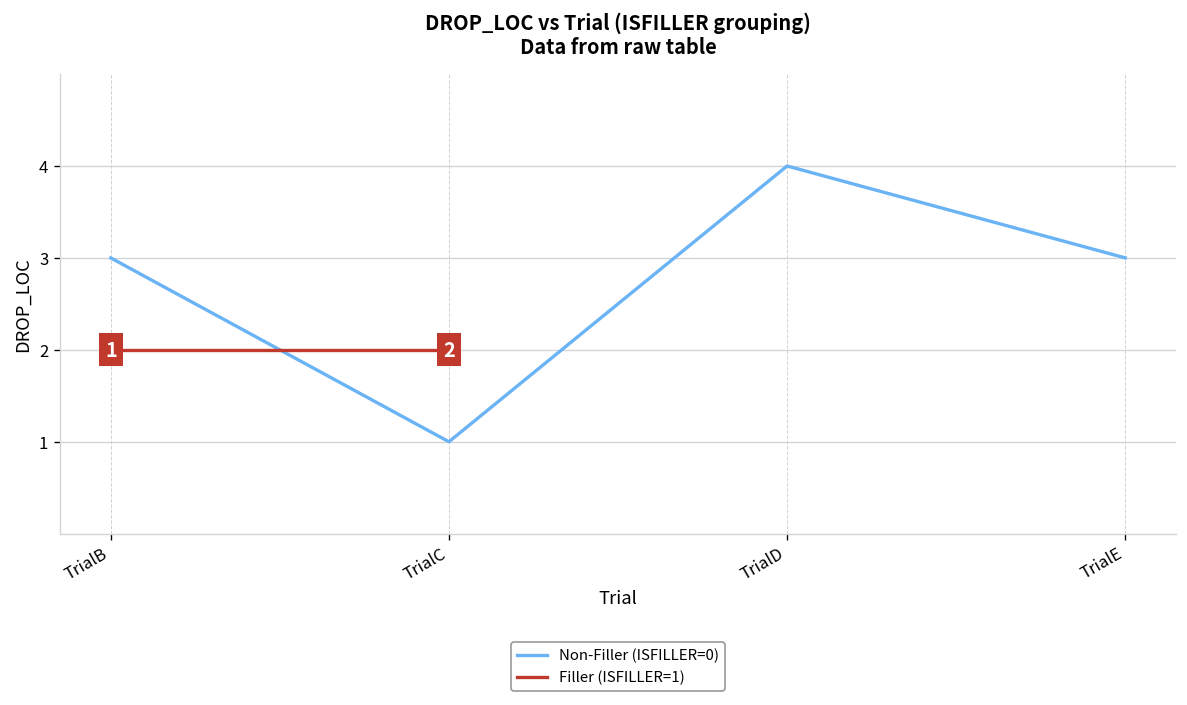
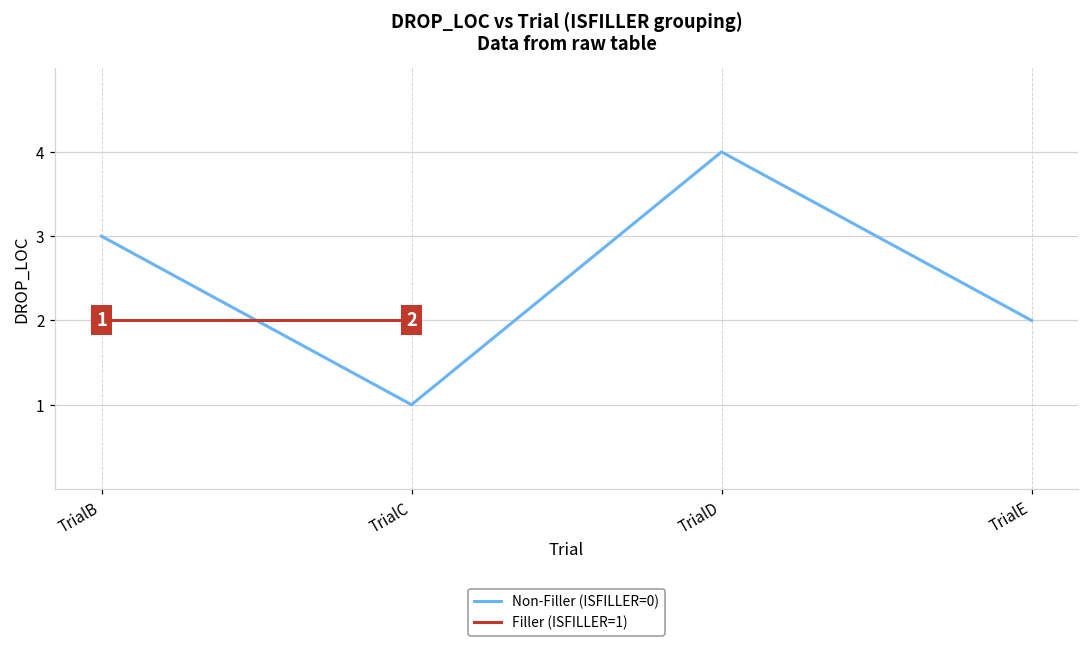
  {
    "Non-Filler (ISFILLER=0)": {
      "TrialB": 3,
      "TrialC": 1,
      "TrialD": 4,
-     "TrialE": 3
+     "TrialE": 2
    }
  }
